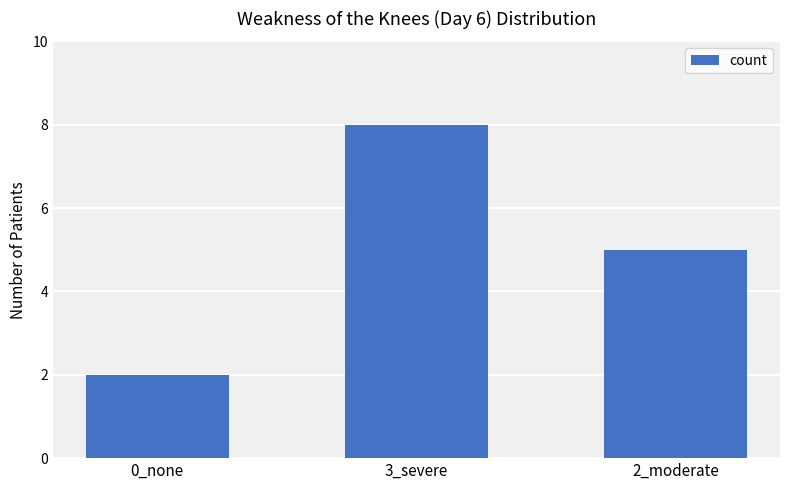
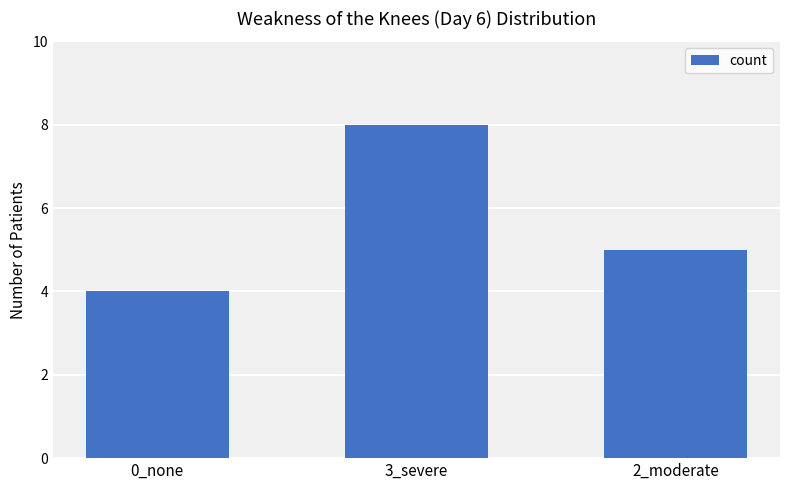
  {
-   "0_none": 2,
+   "0_none": 4,
    "3_severe": 8,
    "2_moderate": 5
  }
